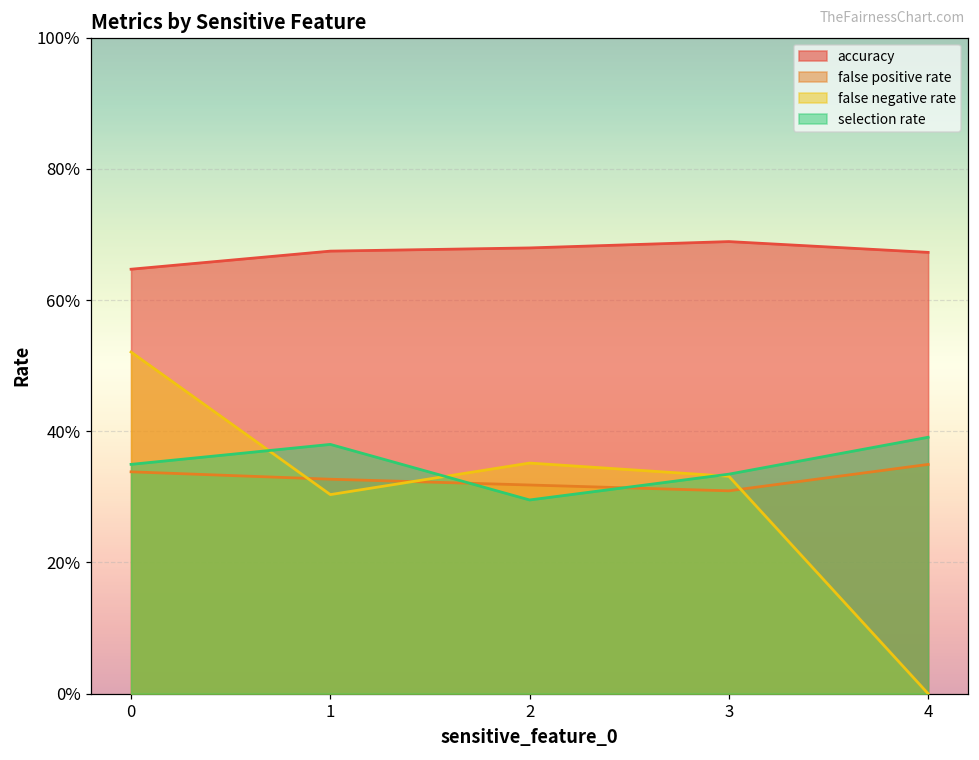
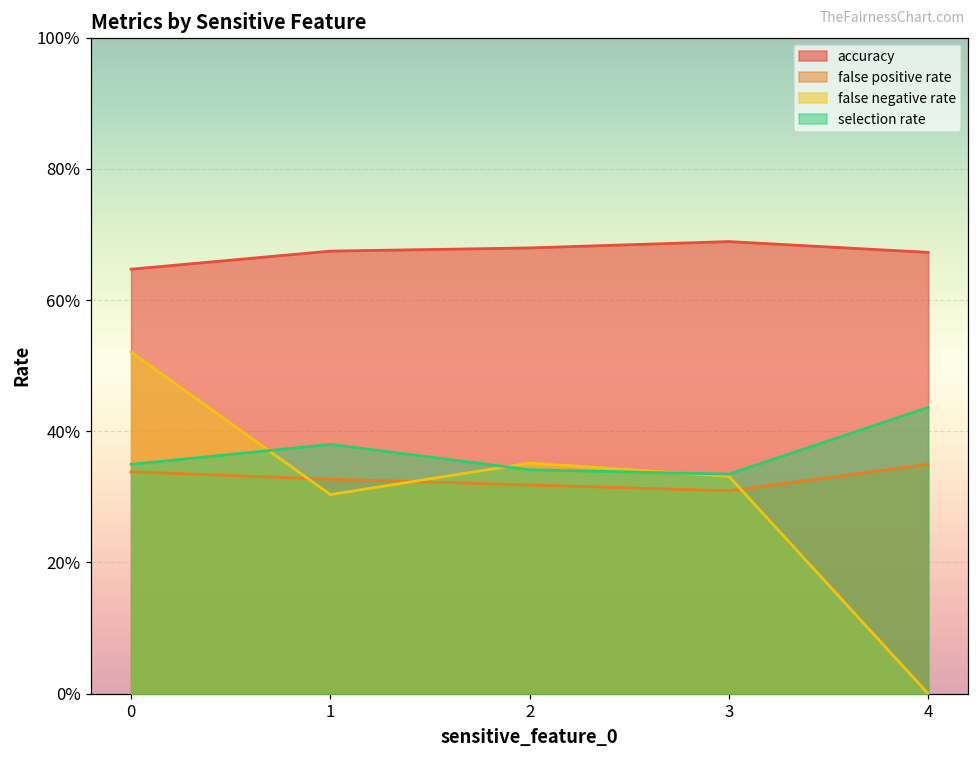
  {
    "selection rate": {
      "0": "35%",
      "1": "38%",
-     "2": "30%",
-     "4": "39%"
+     "2": "34%",
+     "4": "44%"
    }
  }
